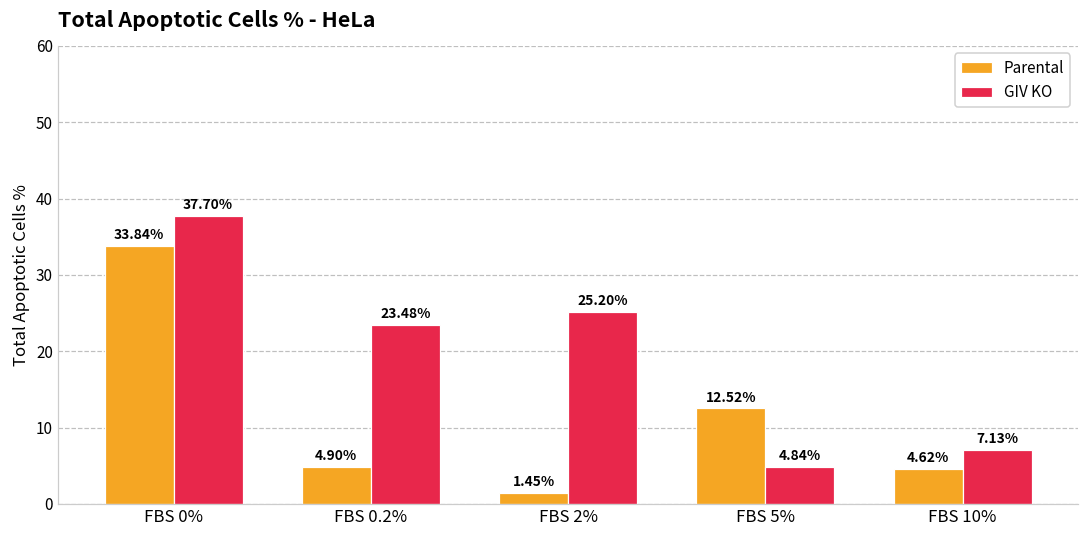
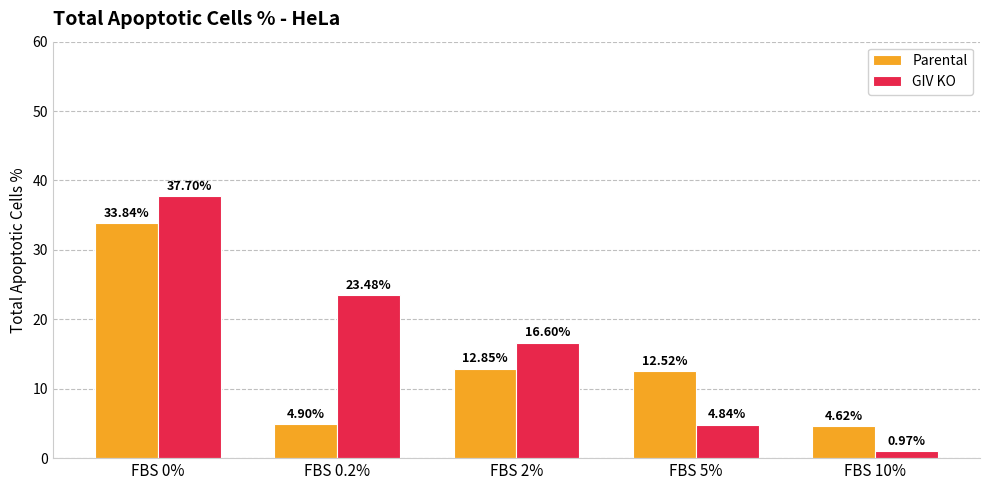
  {
    "Parental": {
      "FBS 0%": "33.84%",
      "FBS 0.2%": "4.90%",
-     "FBS 2%": "1.45%",
+     "FBS 2%": "12.85%",
      "FBS 5%": "12.52%",
      "FBS 10%": "4.62%"
    },
    "GIV KO": {
      "FBS 0%": "37.70%",
      "FBS 0.2%": "23.48%",
-     "FBS 2%": "25.20%",
+     "FBS 2%": "16.60%",
      "FBS 5%": "4.84%",
-     "FBS 10%": "7.13%"
+     "FBS 10%": "0.97%"
    }
  }
